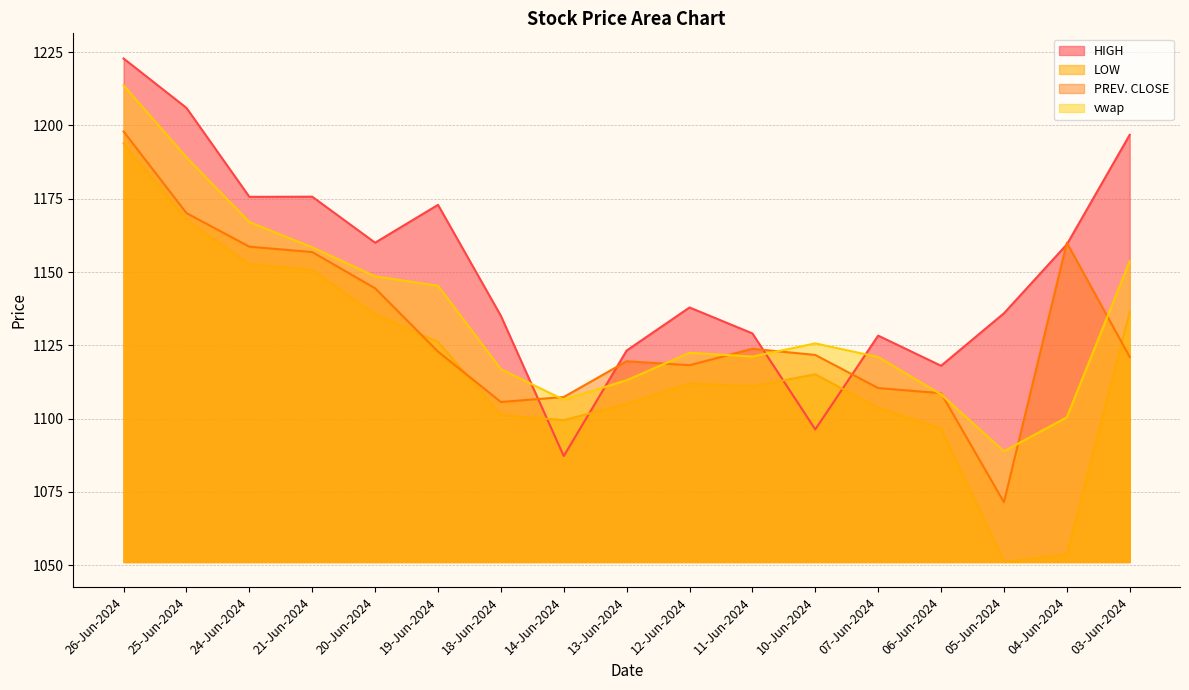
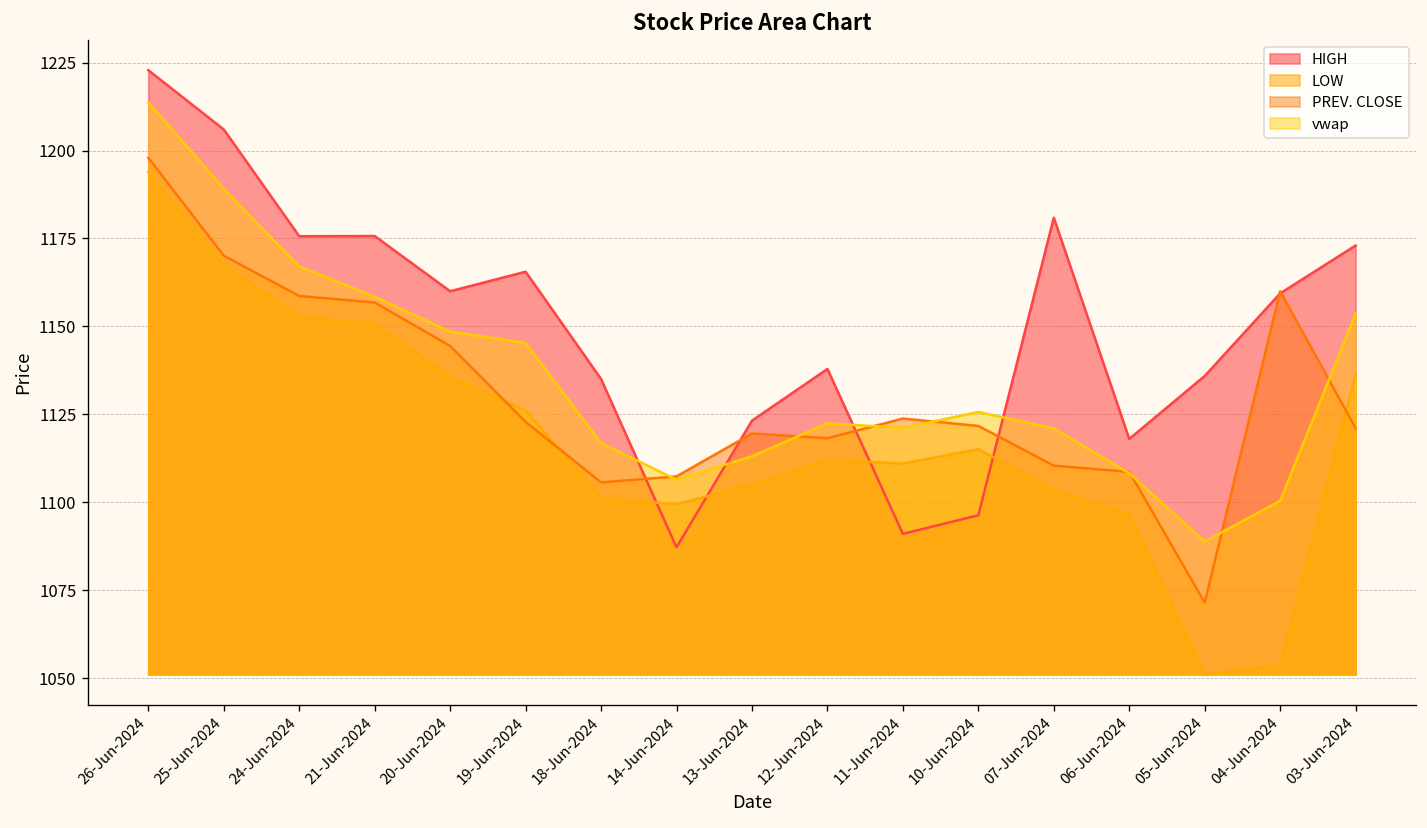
  {
    "HIGH": {
      "26-Jun-2024": 1223,
      "25-Jun-2024": 1206,
      "24-Jun-2024": 1176,
      "21-Jun-2024": 1176,
      "20-Jun-2024": 1160,
-     "19-Jun-2024": 1173,
+     "19-Jun-2024": 1166,
      "18-Jun-2024": 1135,
      "14-Jun-2024": 1087,
      "13-Jun-2024": 1123,
      "12-Jun-2024": 1138,
-     "11-Jun-2024": 1129,
+     "11-Jun-2024": 1091,
      "10-Jun-2024": 1096,
-     "07-Jun-2024": 1128,
+     "07-Jun-2024": 1181,
      "06-Jun-2024": 1118,
      "05-Jun-2024": 1136,
-     "03-Jun-2024": 1197
+     "03-Jun-2024": 1173
    }
  }
